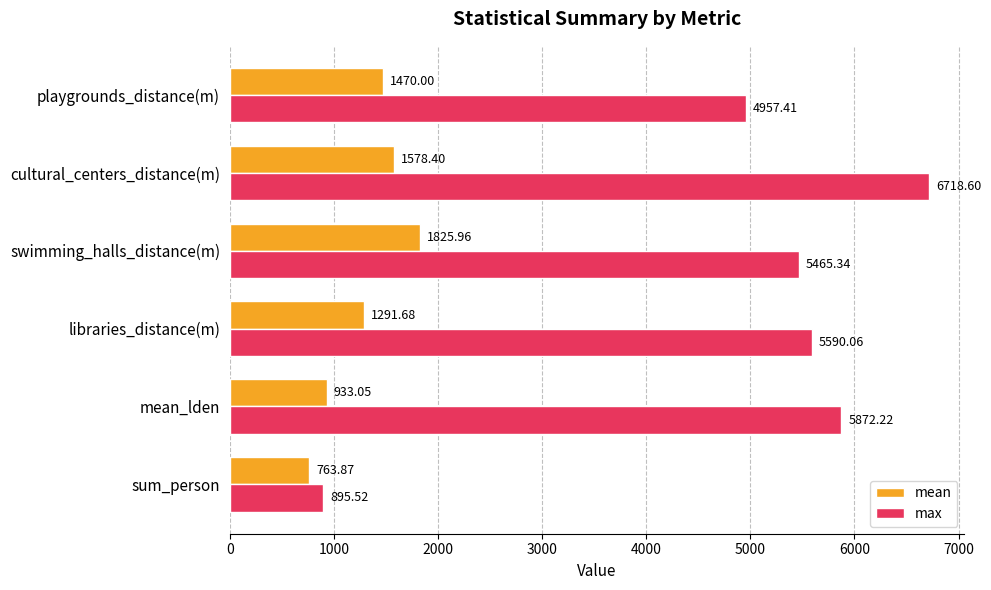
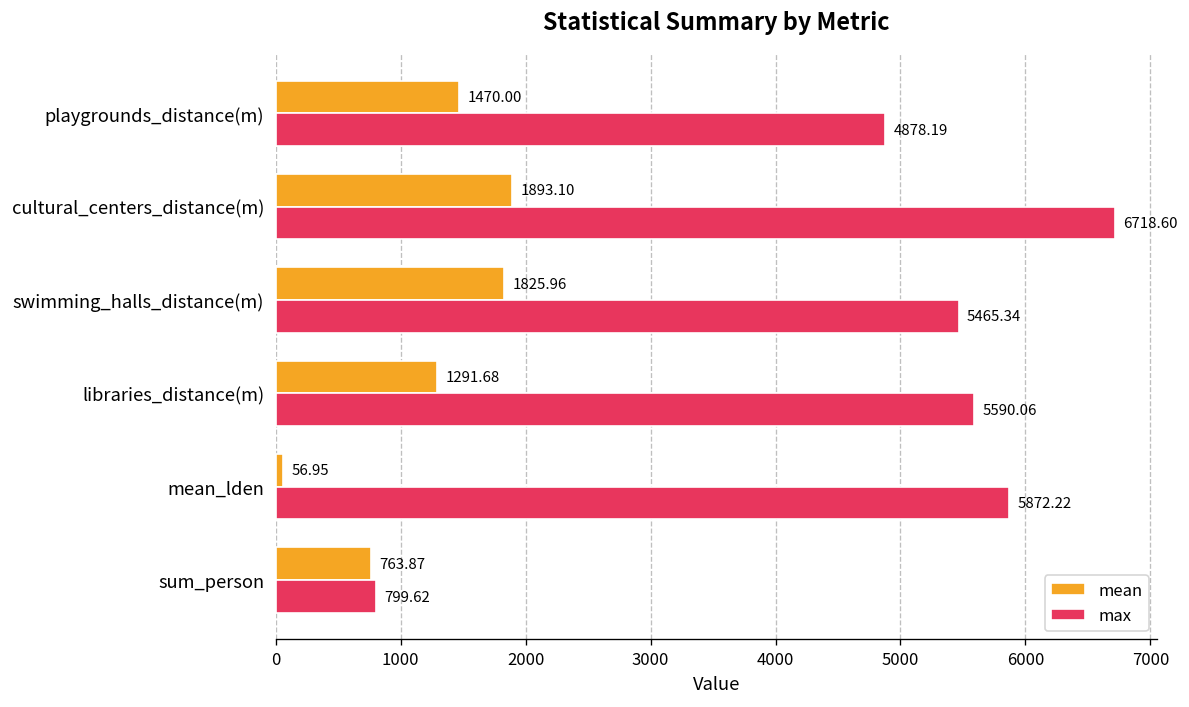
  {
    "mean": {
      "playgrounds_distance(m)": 1470.00,
-     "cultural_centers_distance(m)": 1578.40,
+     "cultural_centers_distance(m)": 1893.10,
      "swimming_halls_distance(m)": 1825.96,
      "libraries_distance(m)": 1291.68,
-     "mean_lden": 933.05,
+     "mean_lden": 56.95,
      "sum_person": 763.87
    },
    "max": {
-     "playgrounds_distance(m)": 4957.41,
+     "playgrounds_distance(m)": 4878.19,
      "cultural_centers_distance(m)": 6718.60,
      "swimming_halls_distance(m)": 5465.34,
      "libraries_distance(m)": 5590.06,
      "mean_lden": 5872.22,
-     "sum_person": 895.52
+     "sum_person": 799.62
    }
  }
